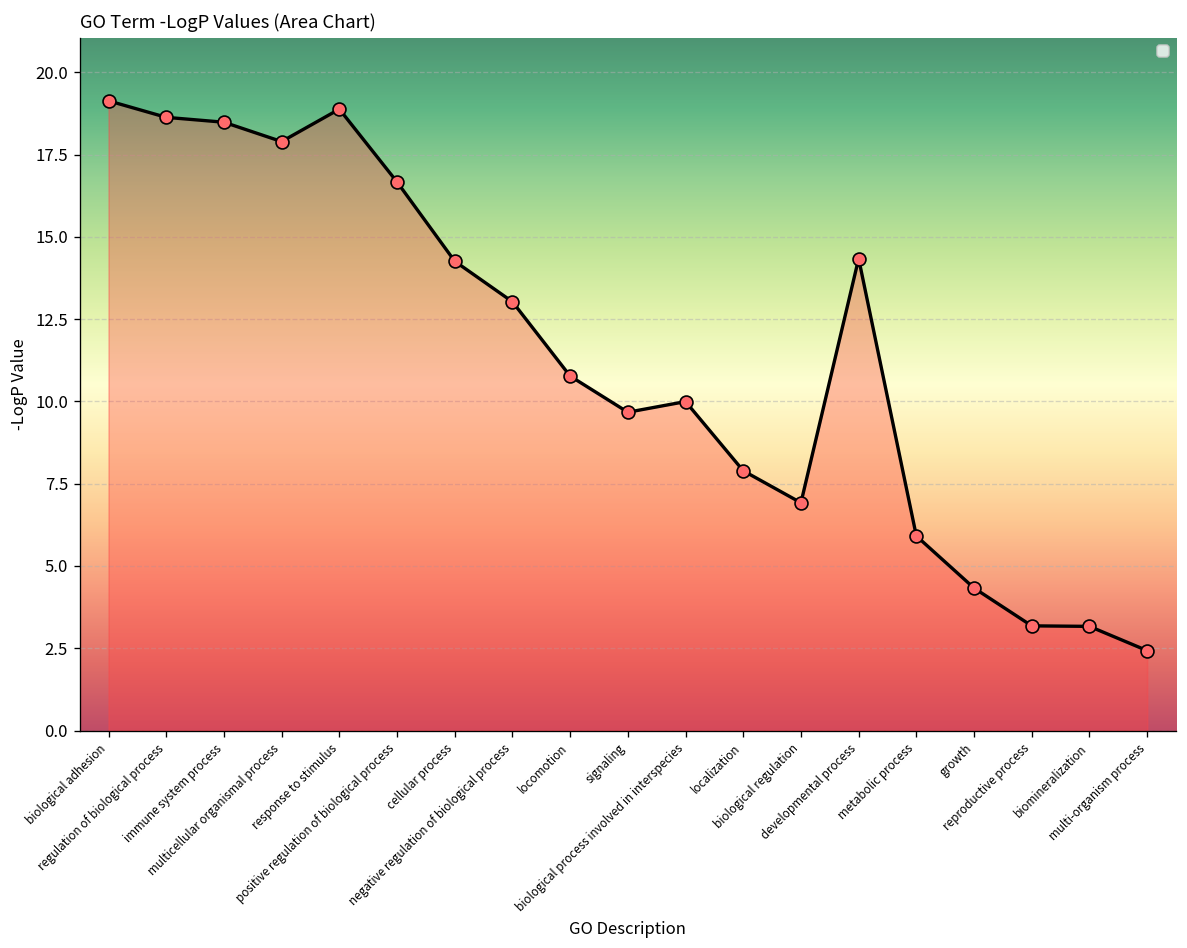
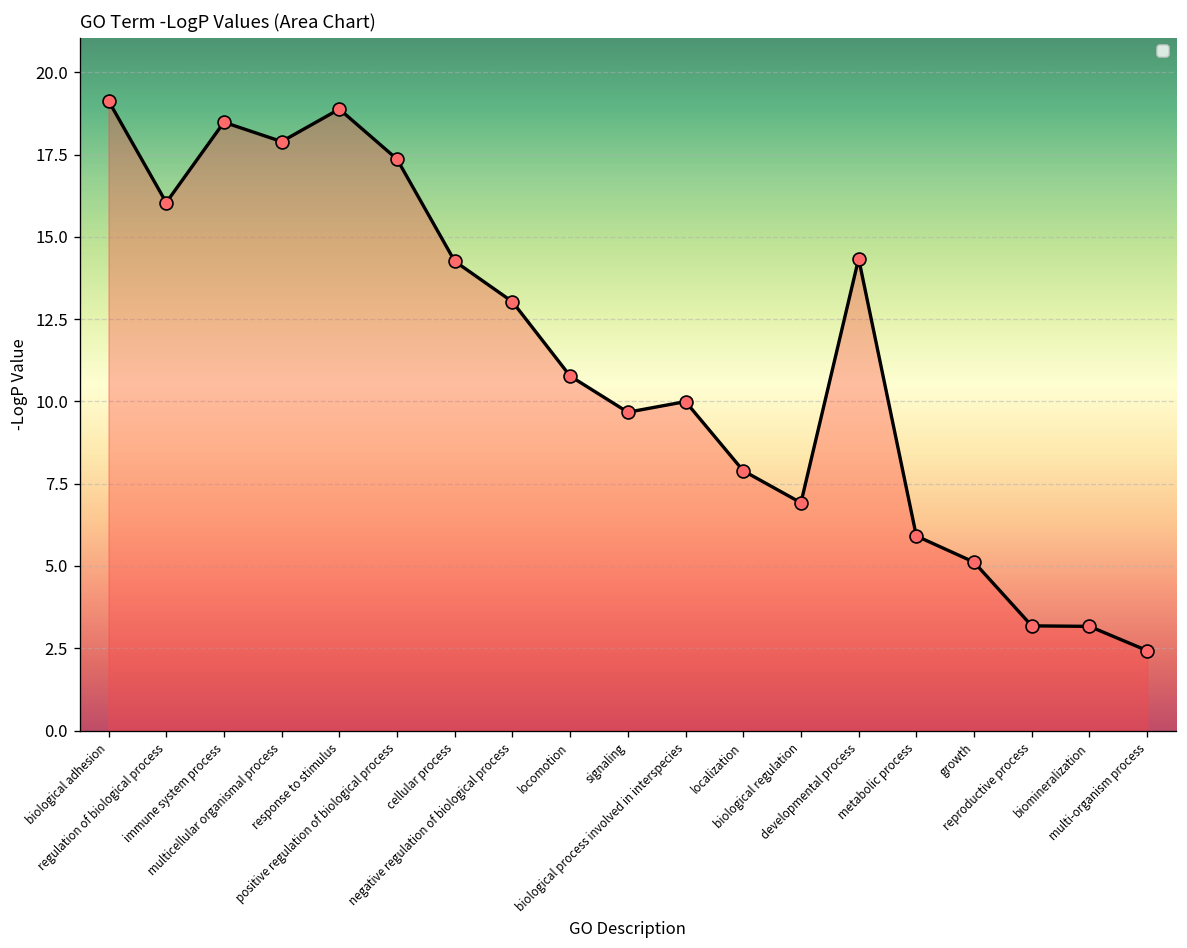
  {
    "biological adhesion": 19.1,
-   "regulation of biological process": 18.6,
+   "regulation of biological process": 16.0,
    "immune system process": 18.5,
    "multicellular organismal process": 17.9,
    "response to stimulus": 18.9,
-   "positive regulation of biological process": 16.7,
+   "positive regulation of biological process": 17.4,
    "cellular process": 14.3,
    "negative regulation of biological process": 13.0,
    "locomotion": 10.8,
    "signaling": 9.7,
    "biological process involved in interspecies": 10.0,
    "localization": 7.9,
    "biological regulation": 6.9,
    "developmental process": 14.3,
    "metabolic process": 5.9,
-   "growth": 4.3,
+   "growth": 5.1,
    "reproductive process": 3.2,
    "biomineralization": 3.2,
    "multi-organism process": 2.4
  }
